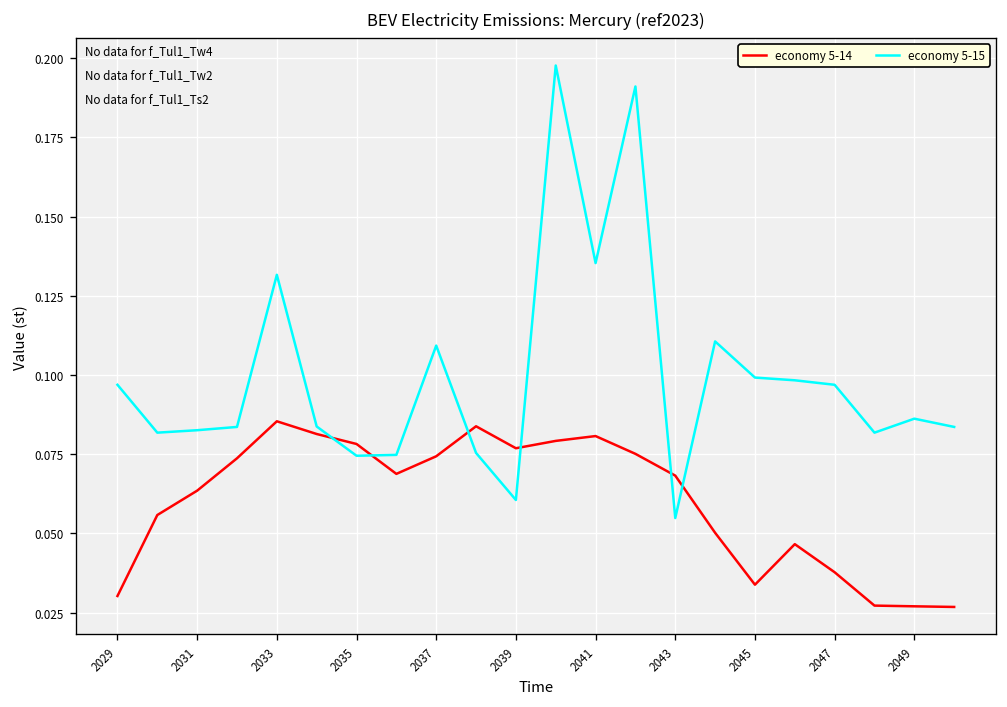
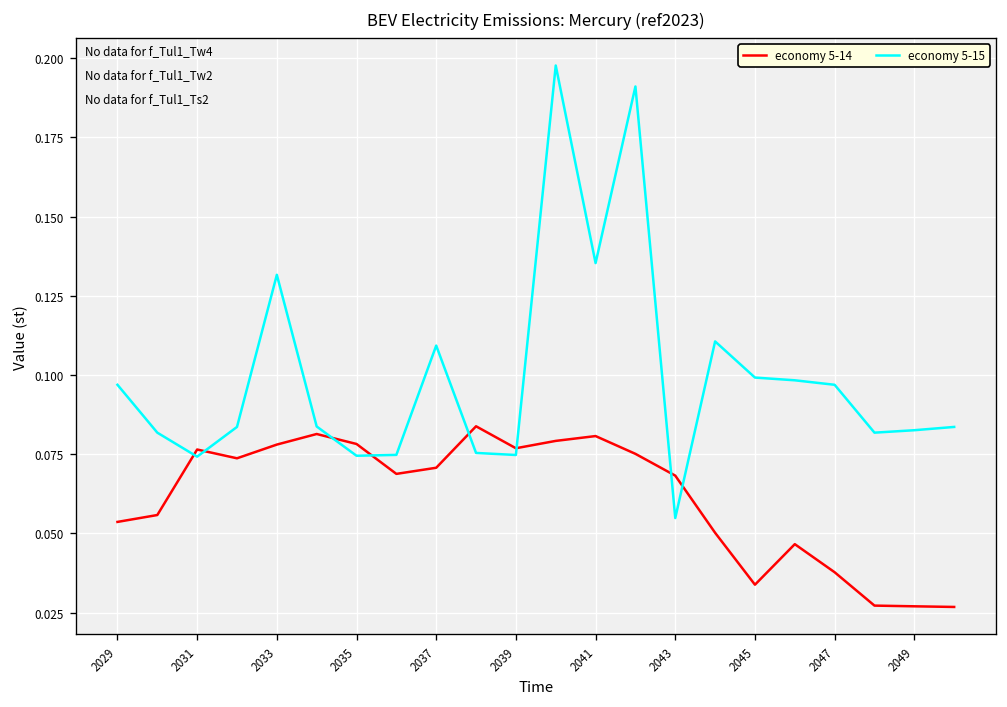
  {
    "economy 5-14": {
-     "2029": 0.030,
-     "2031": 0.063,
-     "2033": 0.085,
+     "2029": 0.054,
+     "2031": 0.076,
+     "2033": 0.078,
      "2035": 0.078,
-     "2037": 0.074,
+     "2037": 0.071,
      "2039": 0.077,
      "2041": 0.081,
      "2043": 0.068,
      "2045": 0.034,
      "2047": 0.038,
      "2049": 0.027
    },
    "economy 5-15": {
      "2029": 0.097,
-     "2031": 0.083,
+     "2031": 0.074,
      "2033": 0.132,
      "2035": 0.075,
      "2037": 0.109,
-     "2039": 0.061,
+     "2039": 0.075,
      "2041": 0.135,
      "2043": 0.055,
      "2045": 0.099,
      "2047": 0.097,
-     "2049": 0.086
+     "2049": 0.083
    }
  }
